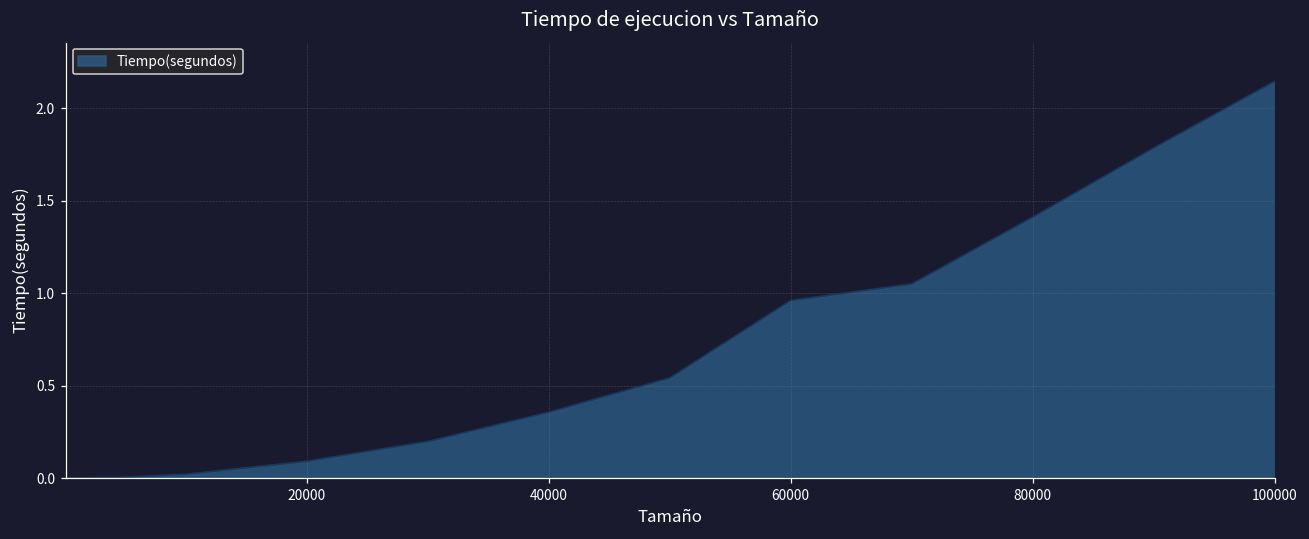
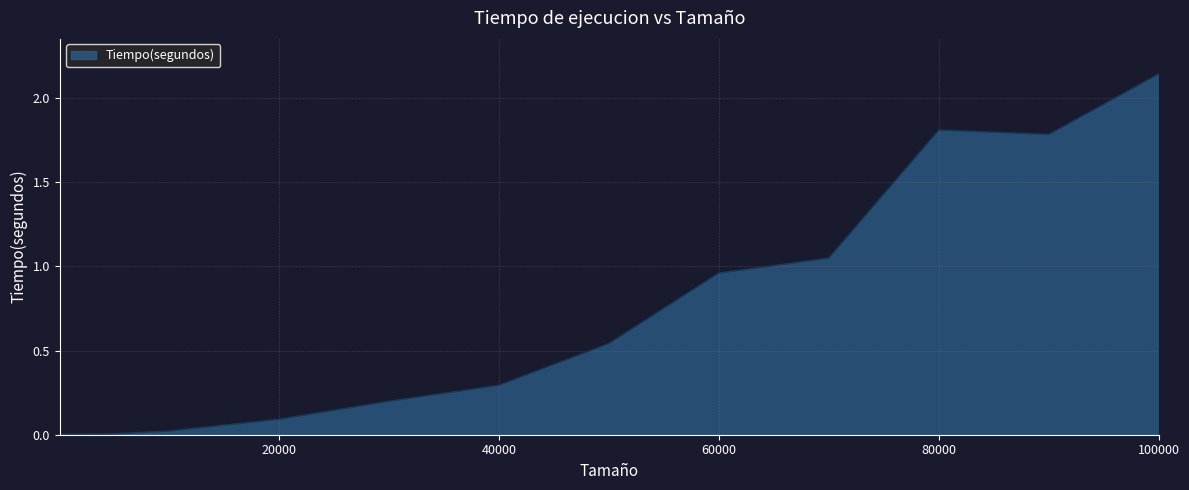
  {
    "20000": 0.09,
-   "40000": 0.36,
+   "40000": 0.29,
    "60000": 0.96,
-   "80000": 1.41,
+   "80000": 1.81,
    "100000": 2.14
  }
